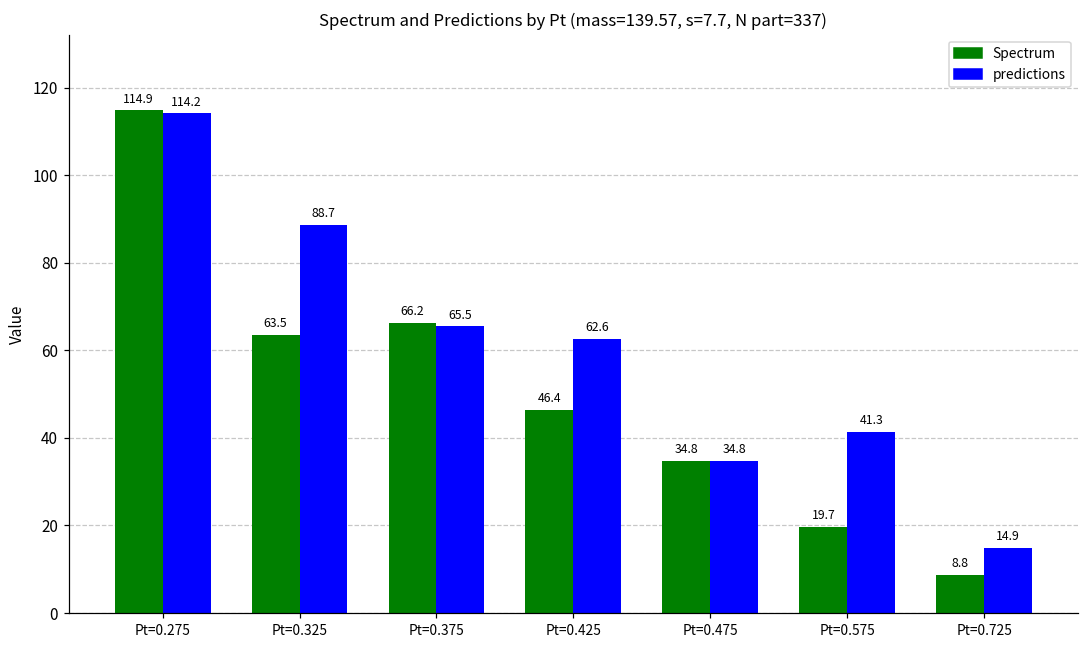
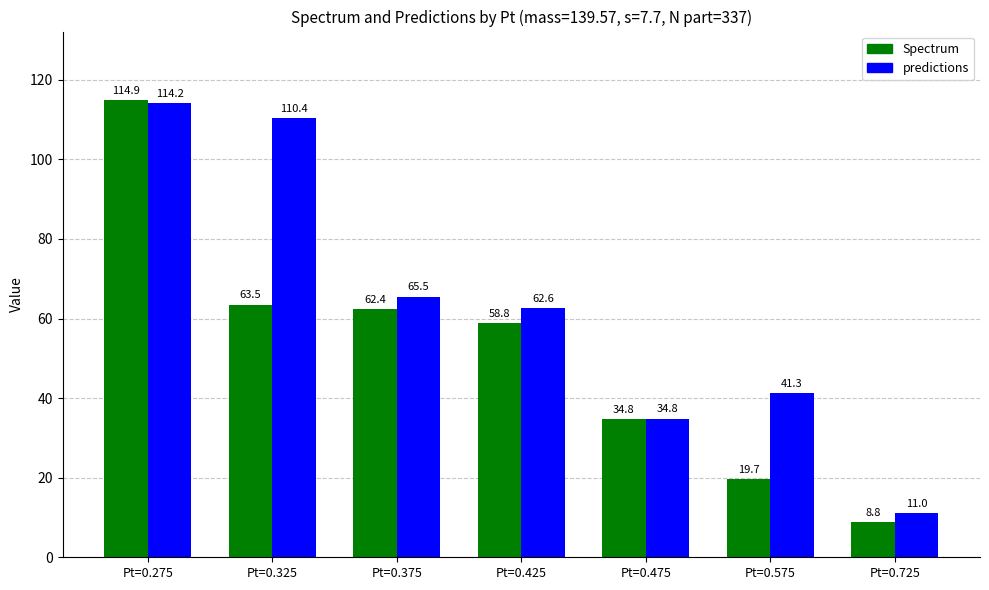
  {
    "Spectrum": {
      "Pt=0.275": 114.9,
      "Pt=0.325": 63.5,
-     "Pt=0.375": 66.2,
-     "Pt=0.425": 46.4,
+     "Pt=0.375": 62.4,
+     "Pt=0.425": 58.8,
      "Pt=0.475": 34.8,
      "Pt=0.575": 19.7,
      "Pt=0.725": 8.8
    },
    "predictions": {
      "Pt=0.275": 114.2,
-     "Pt=0.325": 88.7,
+     "Pt=0.325": 110.4,
      "Pt=0.375": 65.5,
      "Pt=0.425": 62.6,
      "Pt=0.475": 34.8,
      "Pt=0.575": 41.3,
-     "Pt=0.725": 14.9
+     "Pt=0.725": 11.0
    }
  }
